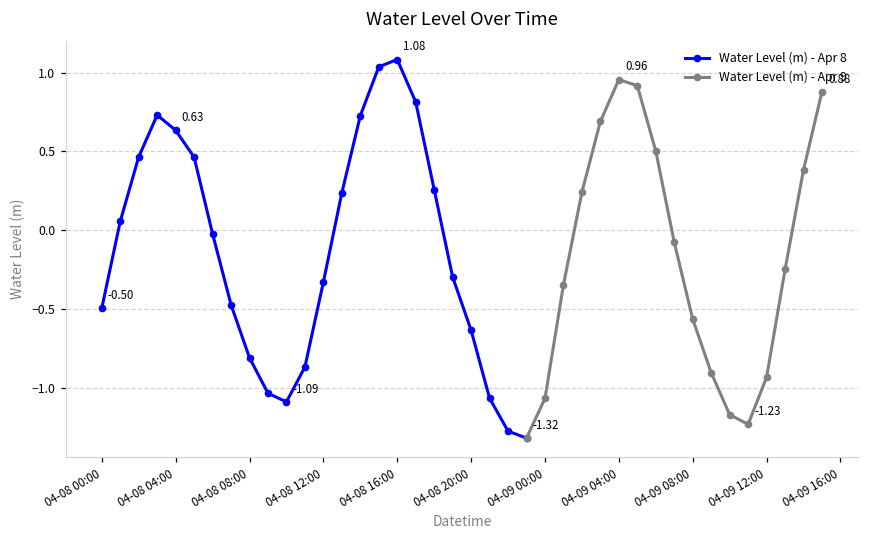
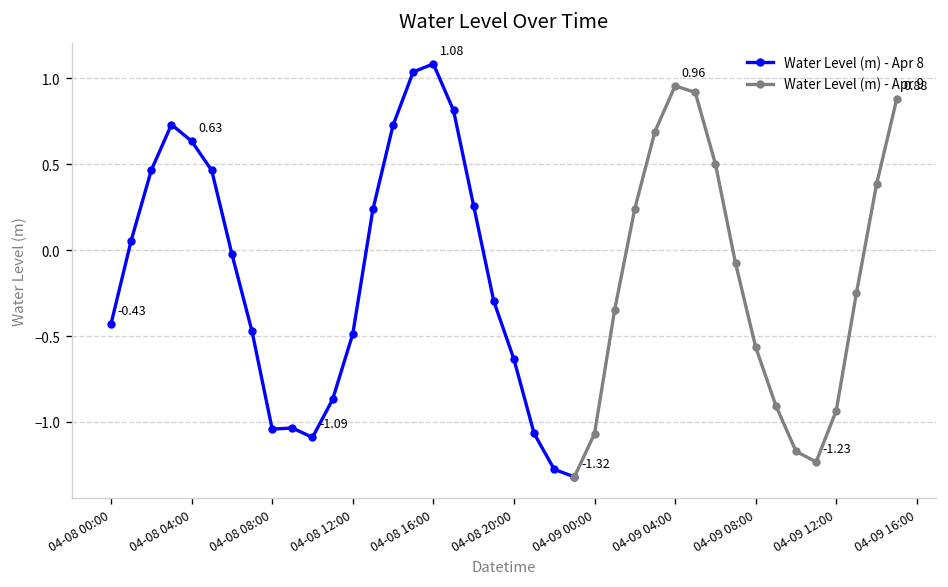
  {
    "Water Level (m) - Apr 8": {
-     "04-08 00:00": -0.50,
+     "04-08 00:00": -0.43,
      "04-08 04:00": 0.63,
-     "04-08 08:00": -0.81,
-     "04-08 12:00": -0.33,
+     "04-08 08:00": -1.04,
+     "04-08 12:00": -0.49,
      "04-08 16:00": 1.08
    },
    "Water Level (m) - Apr 9": {
      "04-09 04:00": 0.96
    }
  }
